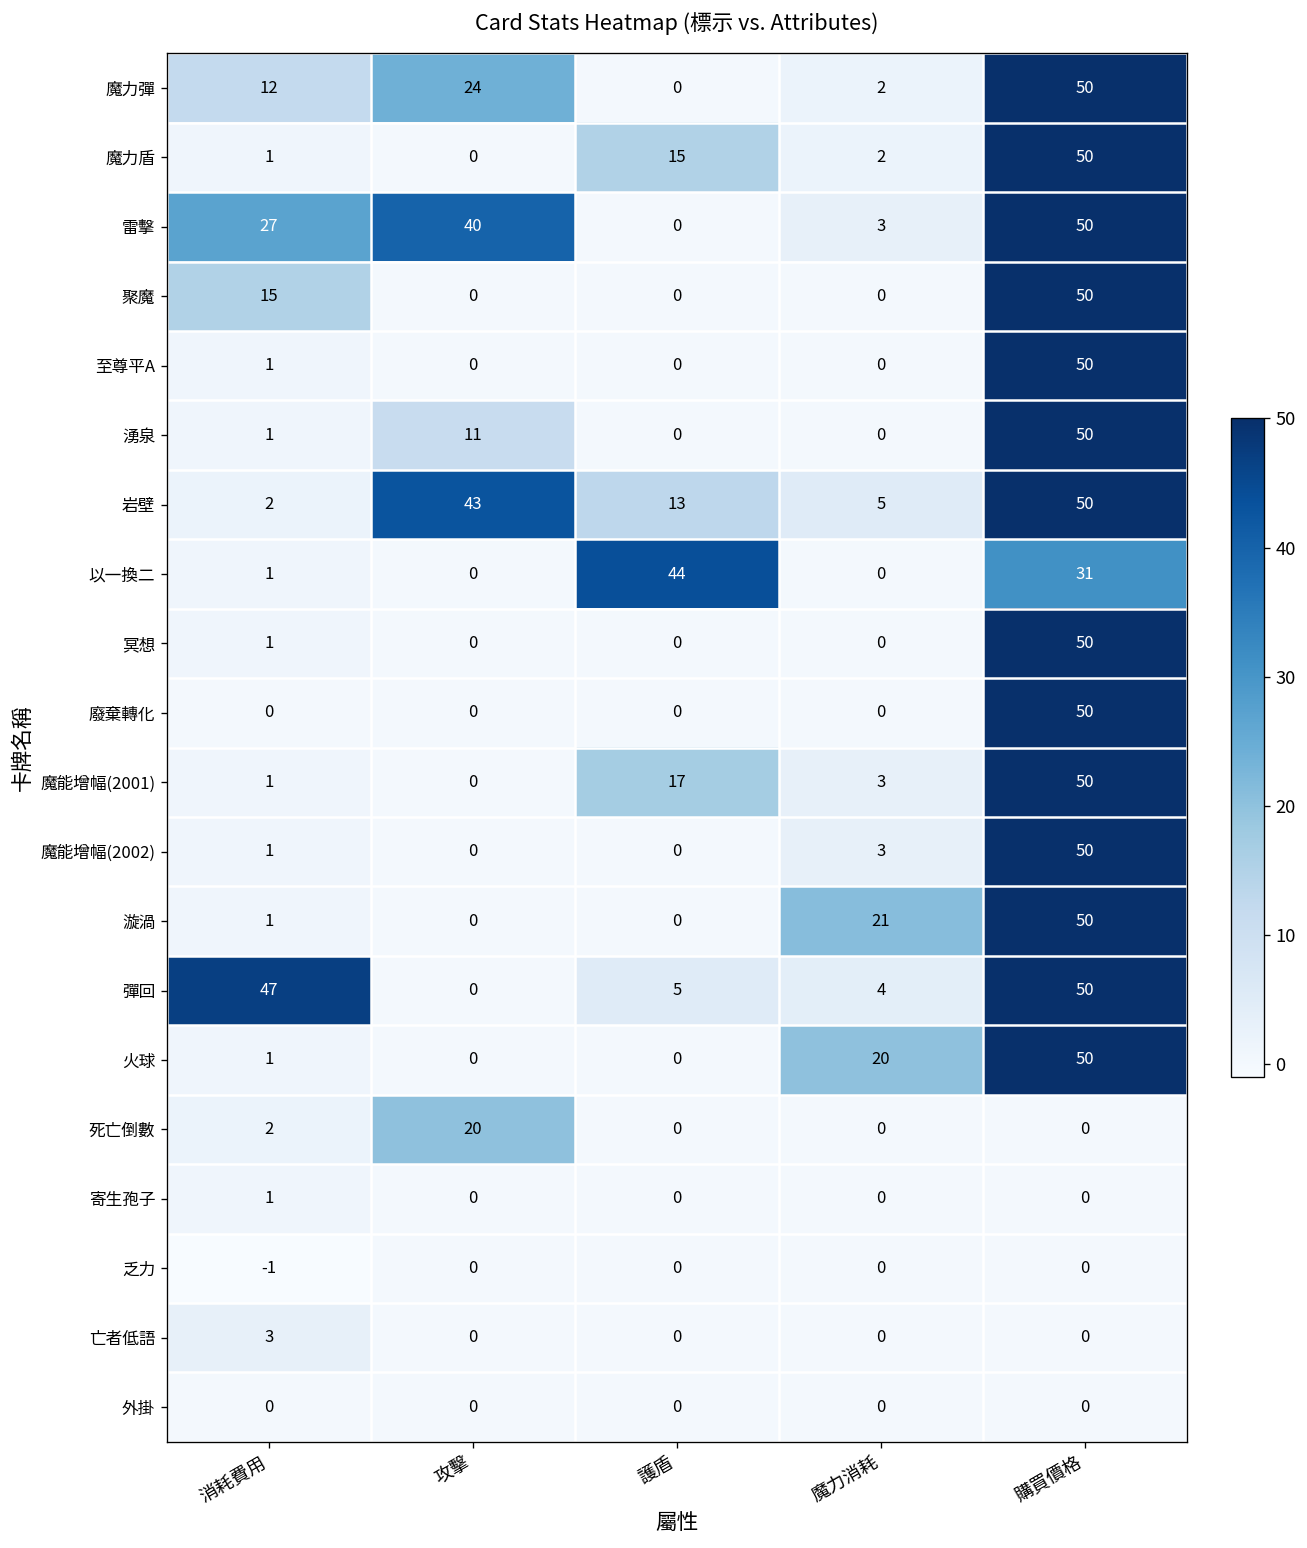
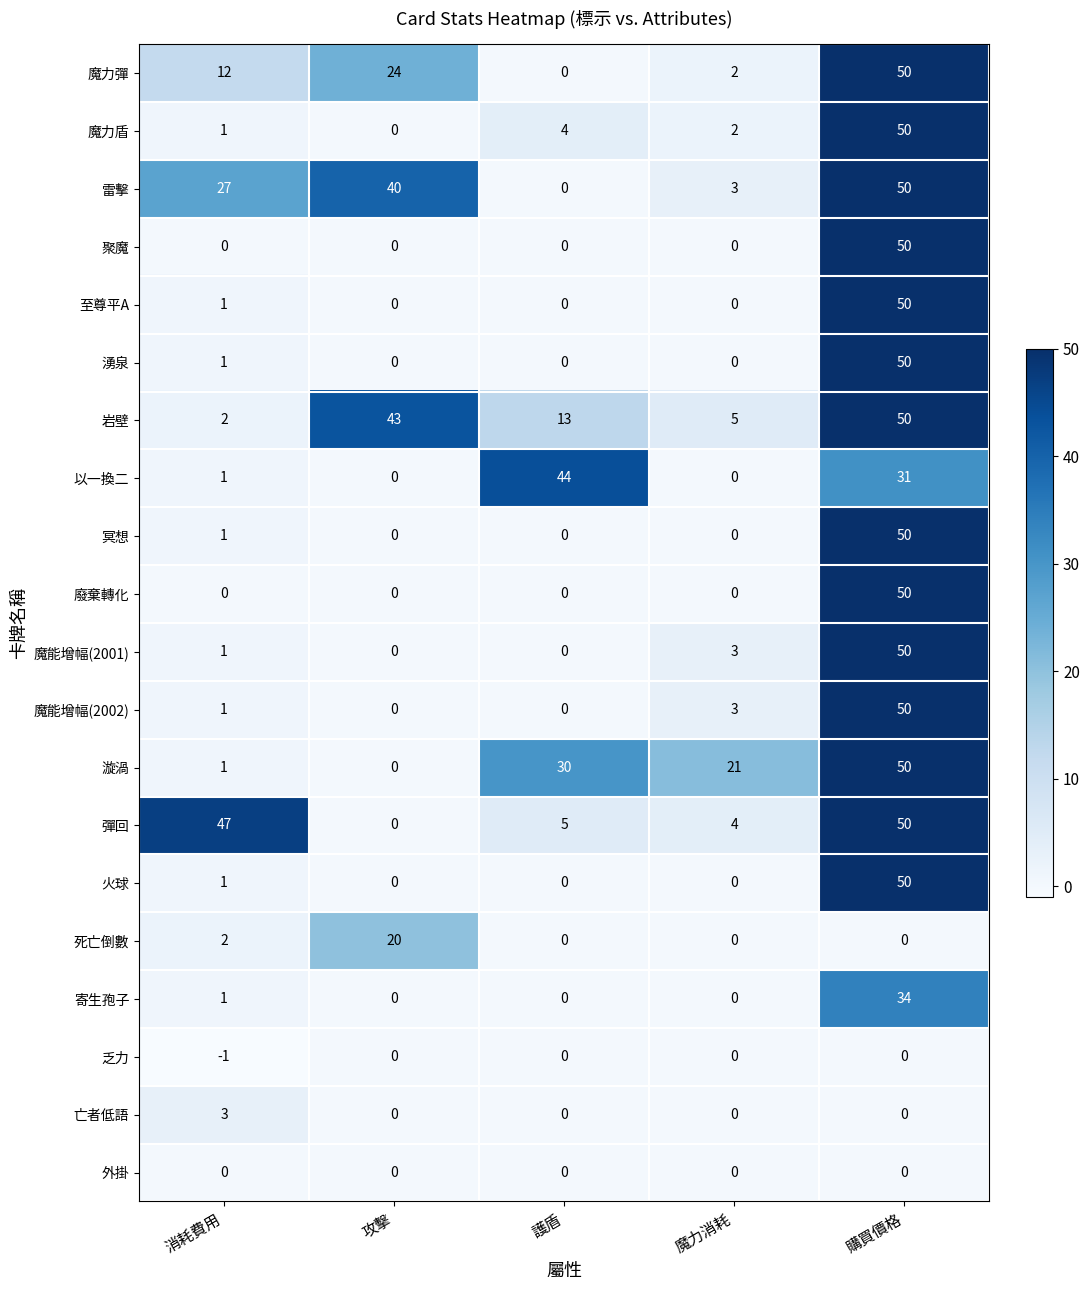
  {
    "魔力彈": {
      "消耗費用": 12,
      "攻擊": 24,
      "護盾": 0,
      "魔力消耗": 2,
      "購買價格": 50
    },
    "魔力盾": {
      "消耗費用": 1,
      "攻擊": 0,
-     "護盾": 15,
+     "護盾": 4,
      "魔力消耗": 2,
      "購買價格": 50
    },
    "雷擊": {
      "消耗費用": 27,
      "攻擊": 40,
      "護盾": 0,
      "魔力消耗": 3,
      "購買價格": 50
    },
    "聚魔": {
-     "消耗費用": 15,
+     "消耗費用": 0,
      "攻擊": 0,
      "護盾": 0,
      "魔力消耗": 0,
      "購買價格": 50
    },
    "至尊平A": {
      "消耗費用": 1,
      "攻擊": 0,
      "護盾": 0,
      "魔力消耗": 0,
      "購買價格": 50
    },
    "湧泉": {
      "消耗費用": 1,
-     "攻擊": 11,
+     "攻擊": 0,
      "護盾": 0,
      "魔力消耗": 0,
      "購買價格": 50
    },
    "岩壁": {
      "消耗費用": 2,
      "攻擊": 43,
      "護盾": 13,
      "魔力消耗": 5,
      "購買價格": 50
    },
    "以一換二": {
      "消耗費用": 1,
      "攻擊": 0,
      "護盾": 44,
      "魔力消耗": 0,
      "購買價格": 31
    },
    "冥想": {
      "消耗費用": 1,
      "攻擊": 0,
      "護盾": 0,
      "魔力消耗": 0,
      "購買價格": 50
    },
    "廢棄轉化": {
      "消耗費用": 0,
      "攻擊": 0,
      "護盾": 0,
      "魔力消耗": 0,
      "購買價格": 50
    },
    "魔能增幅(2001)": {
      "消耗費用": 1,
      "攻擊": 0,
-     "護盾": 17,
+     "護盾": 0,
      "魔力消耗": 3,
      "購買價格": 50
    },
    "魔能增幅(2002)": {
      "消耗費用": 1,
      "攻擊": 0,
      "護盾": 0,
      "魔力消耗": 3,
      "購買價格": 50
    },
    "漩渦": {
      "消耗費用": 1,
      "攻擊": 0,
-     "護盾": 0,
+     "護盾": 30,
      "魔力消耗": 21,
      "購買價格": 50
    },
    "彈回": {
      "消耗費用": 47,
      "攻擊": 0,
      "護盾": 5,
      "魔力消耗": 4,
      "購買價格": 50
    },
    "火球": {
      "消耗費用": 1,
      "攻擊": 0,
      "護盾": 0,
-     "魔力消耗": 20,
+     "魔力消耗": 0,
      "購買價格": 50
    },
    "死亡倒數": {
      "消耗費用": 2,
      "攻擊": 20,
      "護盾": 0,
      "魔力消耗": 0,
      "購買價格": 0
    },
    "寄生孢子": {
      "消耗費用": 1,
      "攻擊": 0,
      "護盾": 0,
      "魔力消耗": 0,
-     "購買價格": 0
+     "購買價格": 34
    },
    "乏力": {
      "消耗費用": -1,
      "攻擊": 0,
      "護盾": 0,
      "魔力消耗": 0,
      "購買價格": 0
    },
    "亡者低語": {
      "消耗費用": 3,
      "攻擊": 0,
      "護盾": 0,
      "魔力消耗": 0,
      "購買價格": 0
    },
    "外掛": {
      "消耗費用": 0,
      "攻擊": 0,
      "護盾": 0,
      "魔力消耗": 0,
      "購買價格": 0
    }
  }
